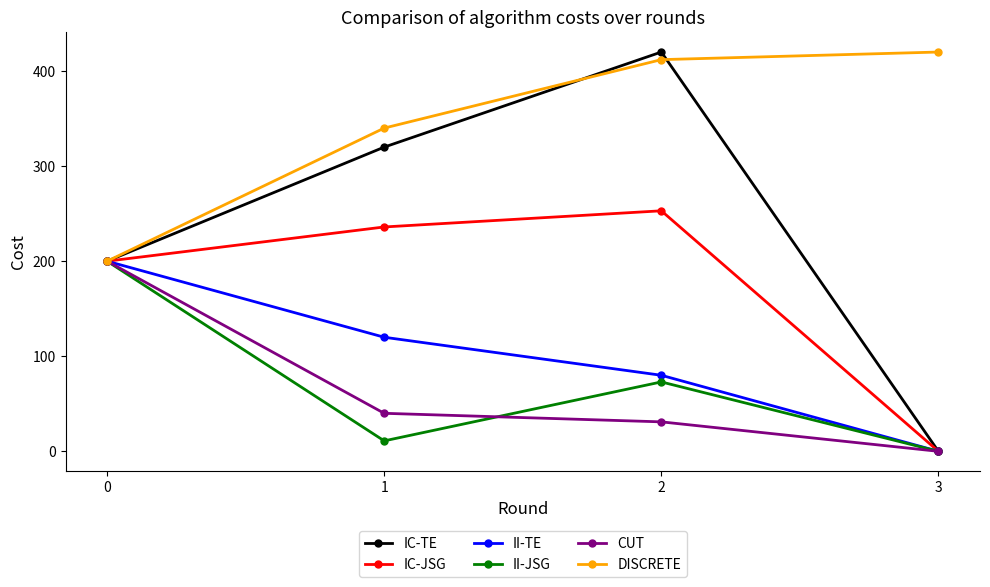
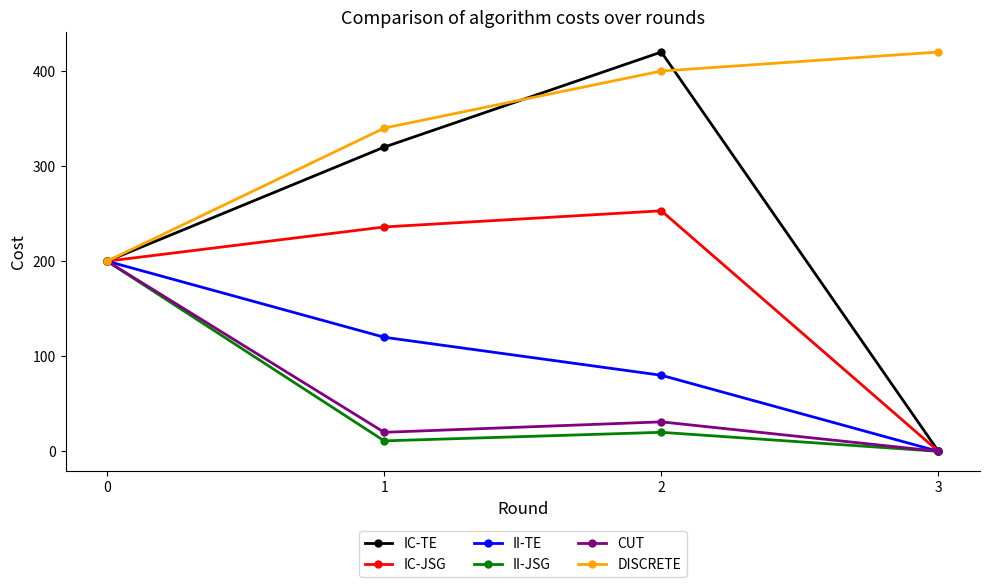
  {
    "IC-TE": {
      "1": 320,
      "2": 420
    },
    "IC-JSG": {
      "1": 240,
      "2": 250
    },
    "II-TE": {
      "1": 120,
      "2": 80
    },
    "II-JSG": {
      "1": 10,
-     "2": 70
+     "2": 20
    },
    "CUT": {
-     "1": 40,
+     "1": 20,
      "2": 30
    },
    "DISCRETE": {
      "1": 340,
-     "2": 410,
+     "2": 400,
      "3": 420
    }
  }
